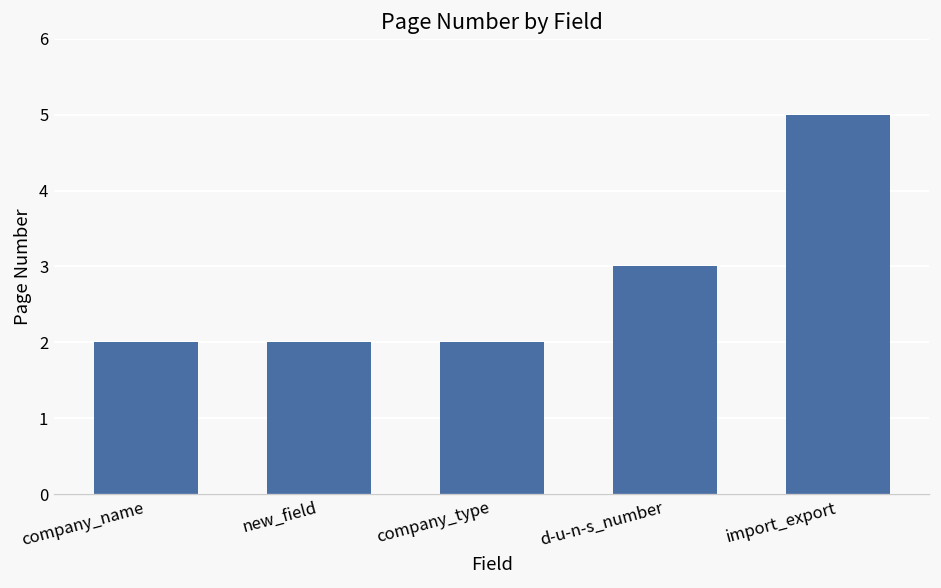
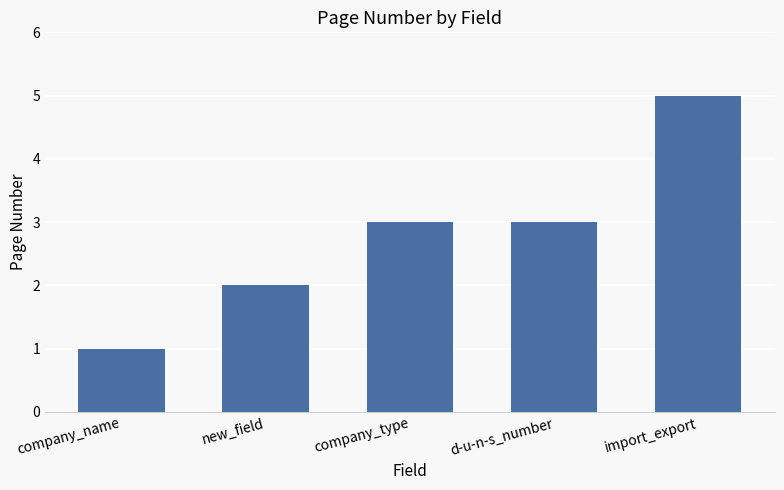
  {
-   "company_name": 2,
+   "company_name": 1,
    "new_field": 2,
-   "company_type": 2,
+   "company_type": 3,
    "d-u-n-s_number": 3,
    "import_export": 5
  }
